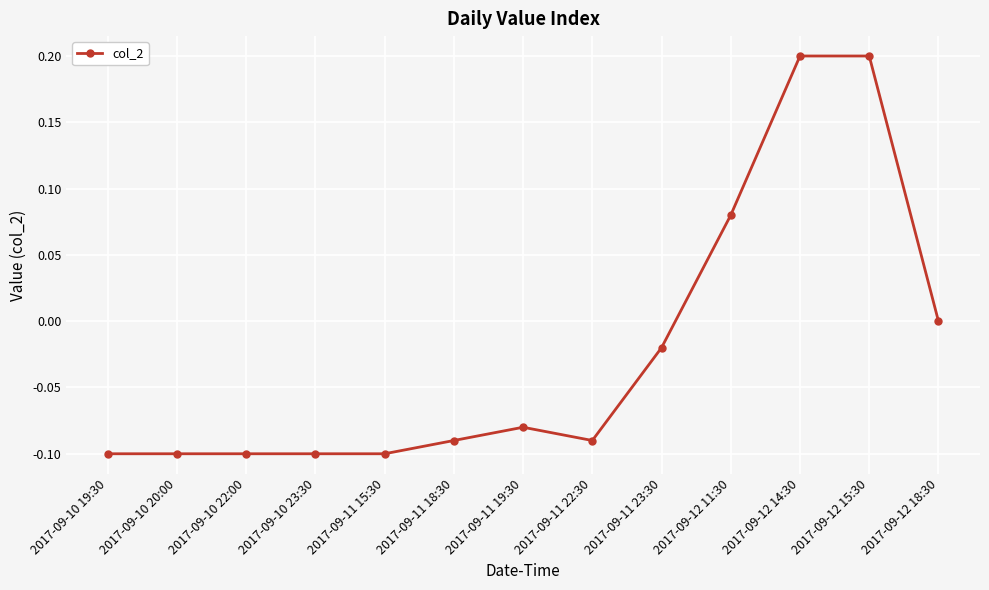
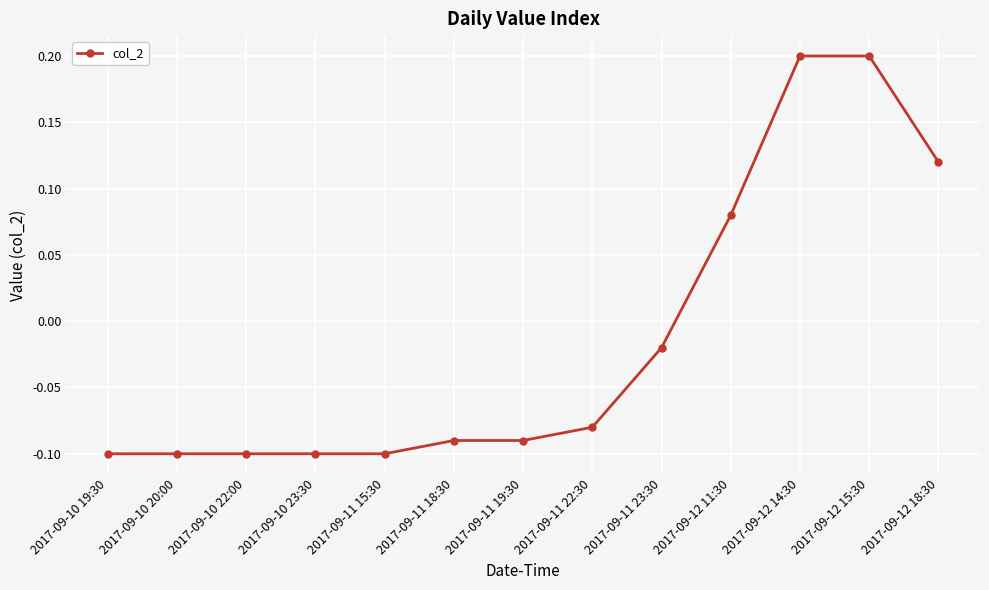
  {
    "2017-09-10 19:30": -0.10,
    "2017-09-10 20:00": -0.10,
    "2017-09-10 22:00": -0.10,
    "2017-09-10 23:30": -0.10,
    "2017-09-11 15:30": -0.10,
    "2017-09-11 18:30": -0.09,
-   "2017-09-11 19:30": -0.08,
-   "2017-09-11 22:30": -0.09,
+   "2017-09-11 19:30": -0.09,
+   "2017-09-11 22:30": -0.08,
    "2017-09-11 23:30": -0.02,
    "2017-09-12 11:30": 0.08,
    "2017-09-12 14:30": 0.20,
    "2017-09-12 15:30": 0.20,
-   "2017-09-12 18:30": 0.00
+   "2017-09-12 18:30": 0.12
  }
